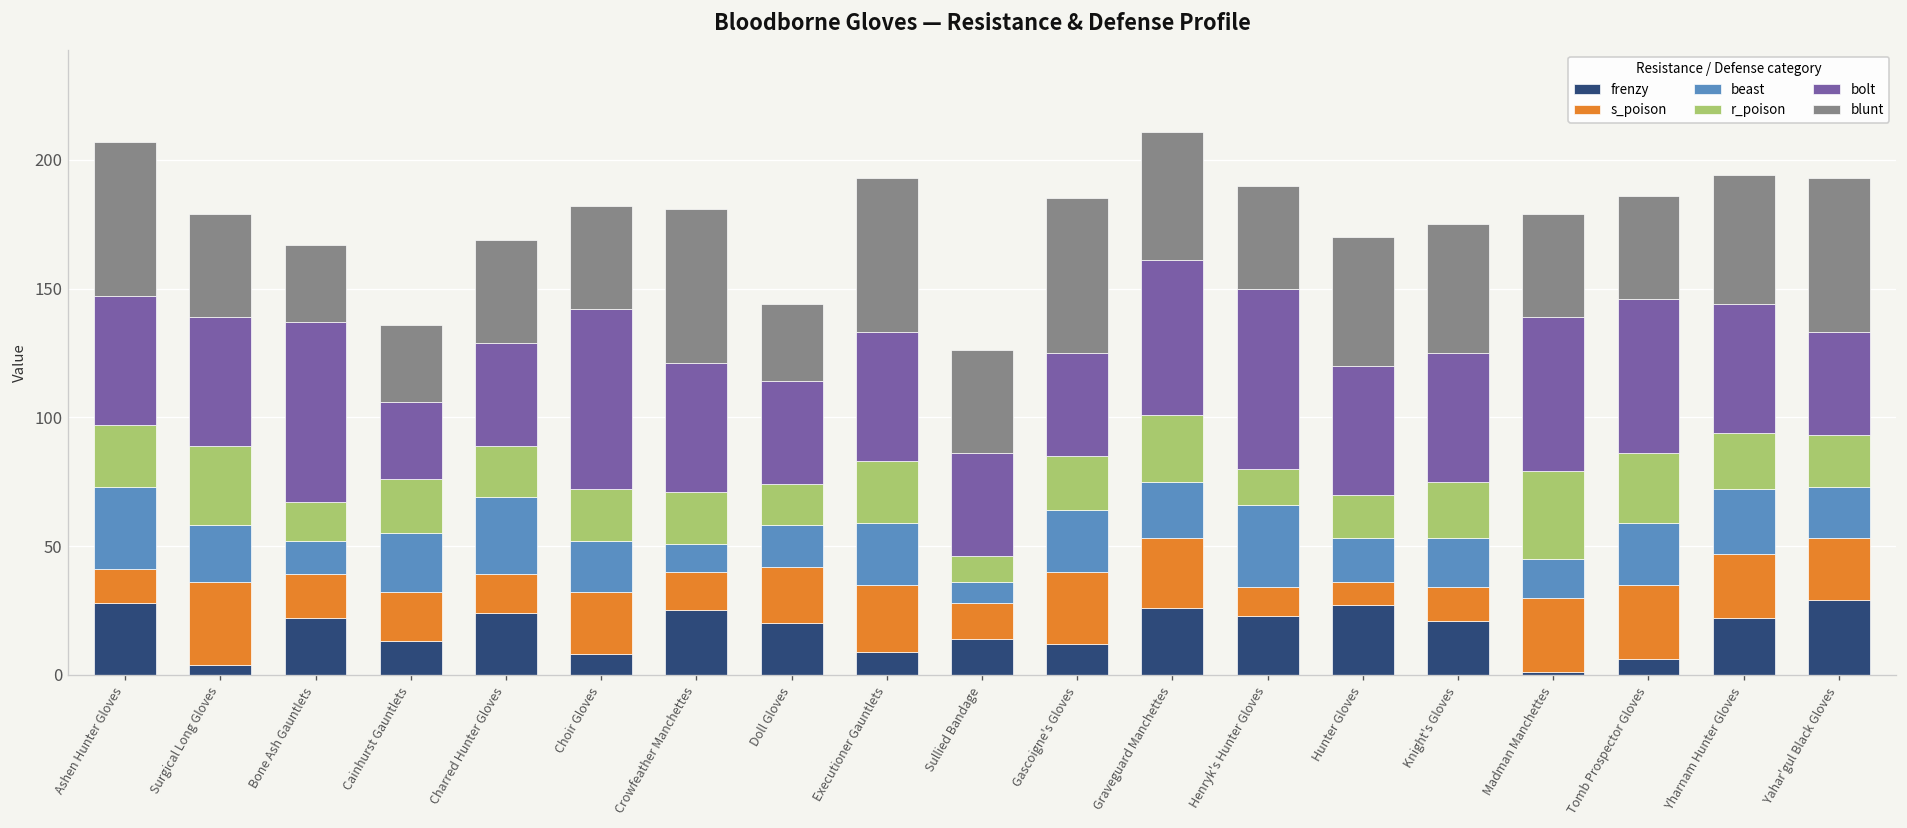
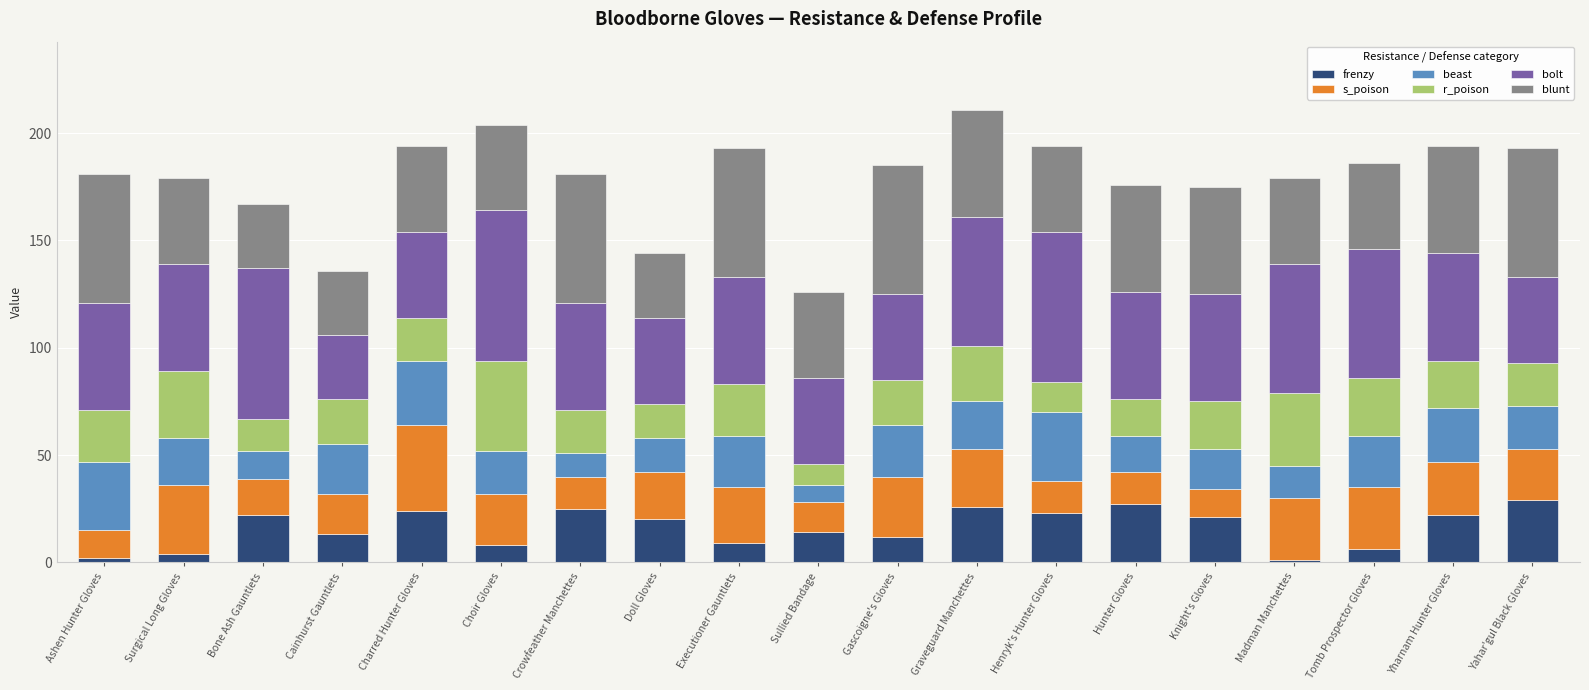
  {
    "frenzy": {
-     "Ashen Hunter Gloves": 28,
+     "Ashen Hunter Gloves": 2,
      "Surgical Long Gloves": 4,
      "Bone Ash Gauntlets": 22,
      "Cainhurst Gauntlets": 13,
      "Charred Hunter Gloves": 24,
      "Choir Gloves": 8,
      "Crowfeather Manchettes": 25,
      "Doll Gloves": 20,
      "Executioner Gauntlets": 9,
      "Sullied Bandage": 14,
      "Gascoigne's Gloves": 12,
      "Graveguard Manchettes": 26,
      "Henryk's Hunter Gloves": 23,
      "Hunter Gloves": 27,
      "Knight's Gloves": 21,
      "Tomb Prospector Gloves": 6,
      "Yharnam Hunter Gloves": 22,
      "Yahar'gul Black Gloves": 29
    },
    "s_poison": {
      "Ashen Hunter Gloves": 13,
      "Surgical Long Gloves": 32,
      "Bone Ash Gauntlets": 17,
      "Cainhurst Gauntlets": 19,
-     "Charred Hunter Gloves": 15,
+     "Charred Hunter Gloves": 40,
      "Choir Gloves": 24,
      "Crowfeather Manchettes": 15,
      "Doll Gloves": 22,
      "Executioner Gauntlets": 26,
      "Sullied Bandage": 14,
      "Gascoigne's Gloves": 28,
      "Graveguard Manchettes": 27,
-     "Henryk's Hunter Gloves": 11,
-     "Hunter Gloves": 9,
+     "Henryk's Hunter Gloves": 15,
+     "Hunter Gloves": 15,
      "Knight's Gloves": 13,
      "Madman Manchettes": 29,
      "Tomb Prospector Gloves": 29,
      "Yharnam Hunter Gloves": 25,
      "Yahar'gul Black Gloves": 24
    },
    "beast": {
      "Ashen Hunter Gloves": 32,
      "Surgical Long Gloves": 22,
      "Bone Ash Gauntlets": 13,
      "Cainhurst Gauntlets": 23,
      "Charred Hunter Gloves": 30,
      "Choir Gloves": 20,
      "Crowfeather Manchettes": 11,
      "Doll Gloves": 16,
      "Executioner Gauntlets": 24,
      "Sullied Bandage": 8,
      "Gascoigne's Gloves": 24,
      "Graveguard Manchettes": 22,
      "Henryk's Hunter Gloves": 32,
      "Hunter Gloves": 17,
      "Knight's Gloves": 19,
      "Madman Manchettes": 15,
      "Tomb Prospector Gloves": 24,
      "Yharnam Hunter Gloves": 25,
      "Yahar'gul Black Gloves": 20
    },
    "r_poison": {
      "Ashen Hunter Gloves": 24,
      "Surgical Long Gloves": 31,
      "Bone Ash Gauntlets": 15,
      "Cainhurst Gauntlets": 21,
      "Charred Hunter Gloves": 20,
-     "Choir Gloves": 20,
+     "Choir Gloves": 42,
      "Crowfeather Manchettes": 20,
      "Doll Gloves": 16,
      "Executioner Gauntlets": 24,
      "Sullied Bandage": 10,
      "Gascoigne's Gloves": 21,
      "Graveguard Manchettes": 26,
      "Henryk's Hunter Gloves": 14,
      "Hunter Gloves": 17,
      "Knight's Gloves": 22,
      "Madman Manchettes": 34,
      "Tomb Prospector Gloves": 27,
      "Yharnam Hunter Gloves": 22,
      "Yahar'gul Black Gloves": 20
    }
  }
